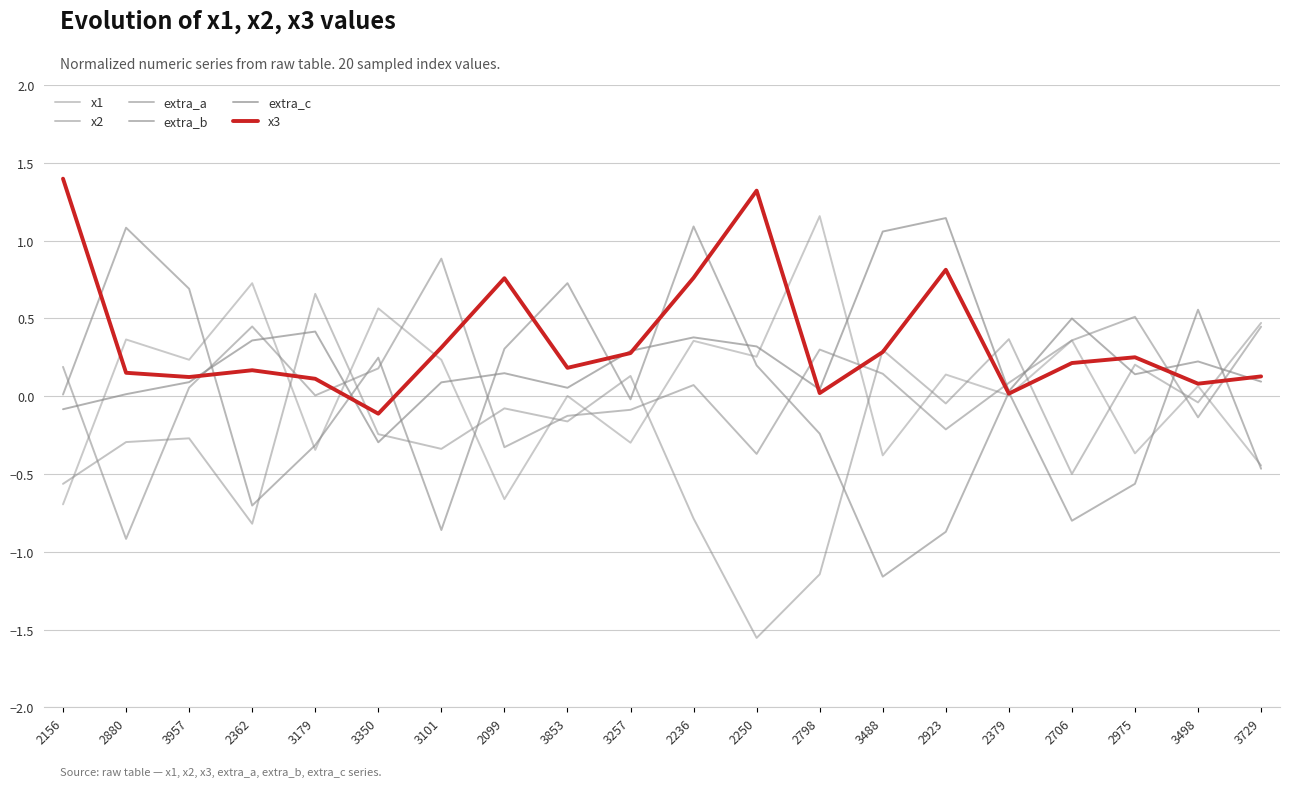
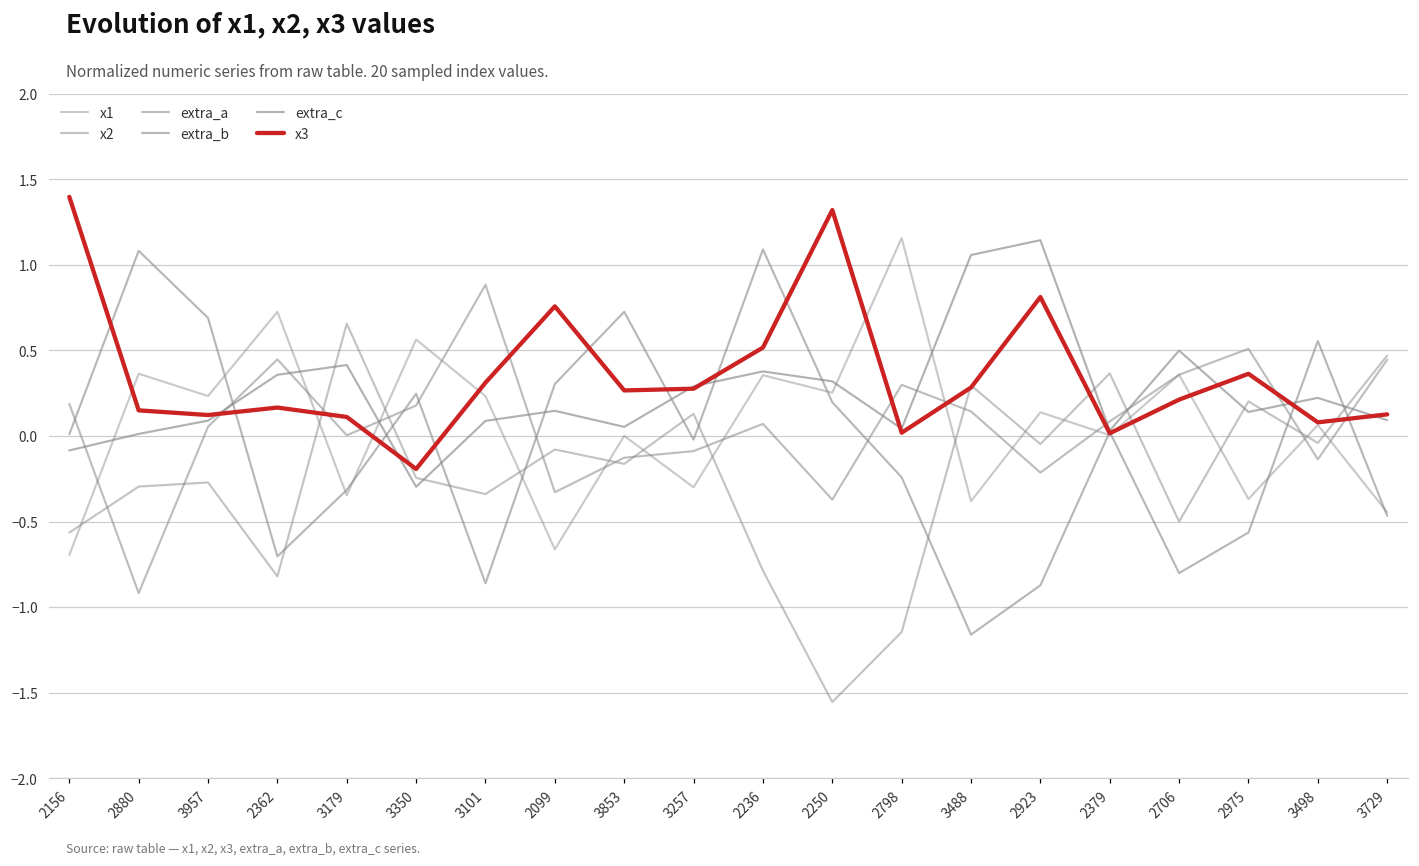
  {
    "x3": {
      "2156": 1.40,
      "2880": 0.15,
      "3957": 0.12,
      "2362": 0.17,
      "3179": 0.11,
-     "3350": -0.11,
+     "3350": -0.19,
      "3101": 0.31,
      "2099": 0.76,
-     "3853": 0.18,
-     "2236": 0.76,
+     "3853": 0.27,
+     "2236": 0.52,
      "2250": 1.32,
      "2798": 0.02,
      "2923": 0.81,
      "2706": 0.21,
-     "2975": 0.25,
+     "2975": 0.36,
      "3729": 0.13
    }
  }
